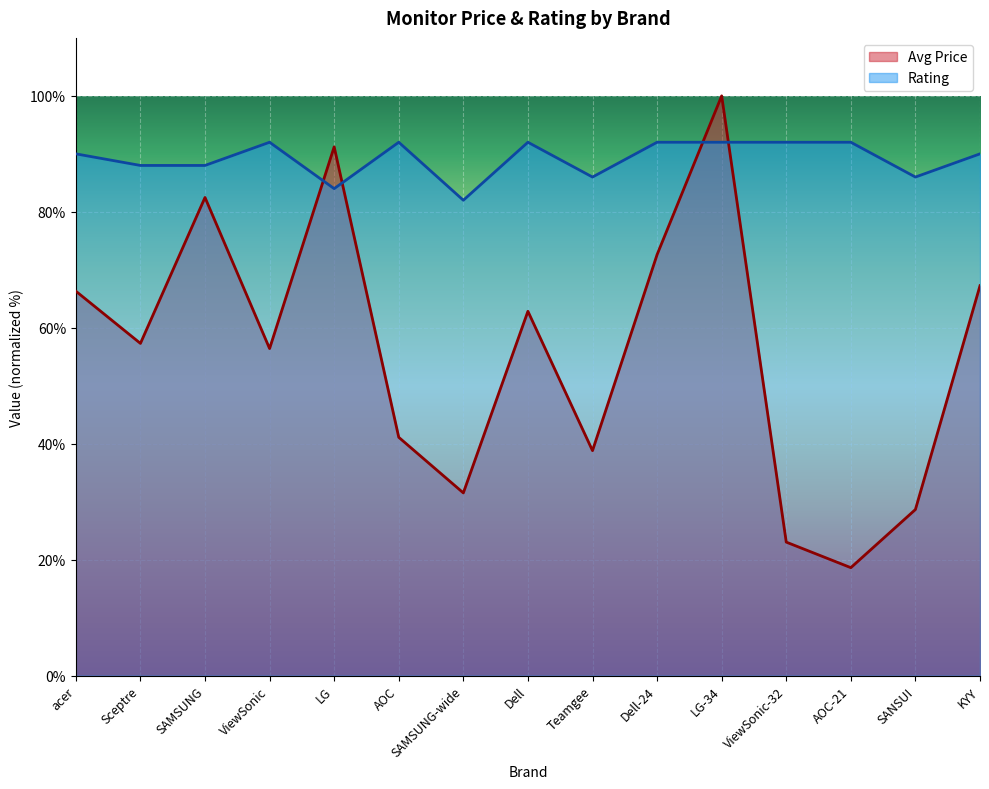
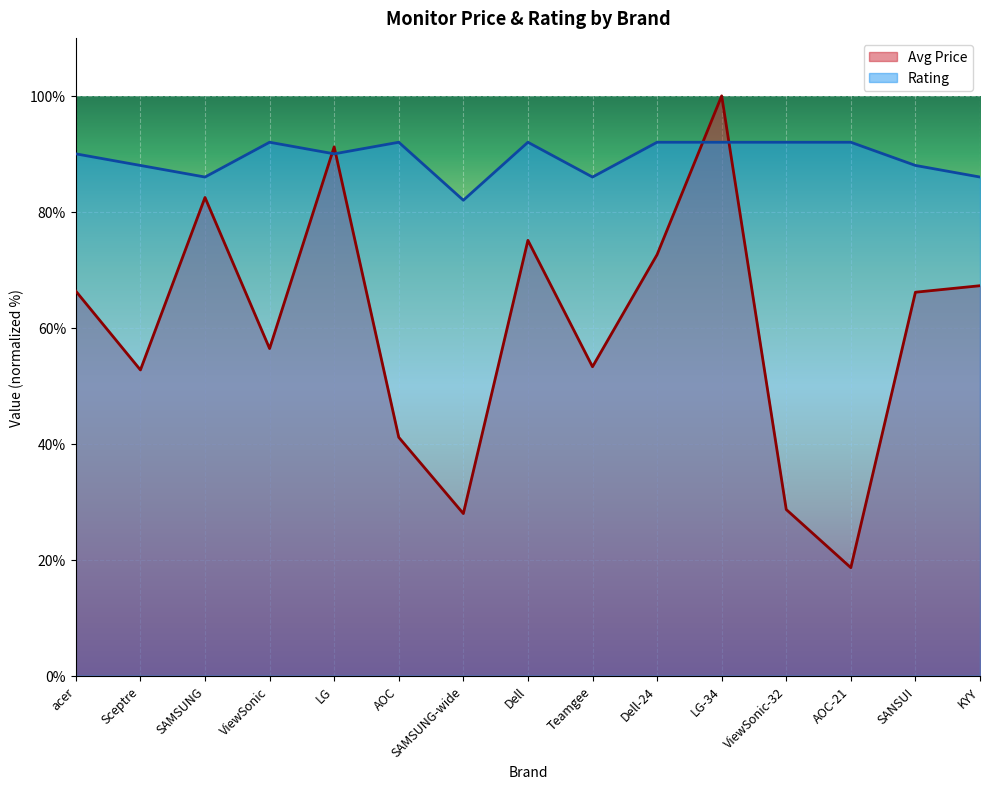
  {
    "Avg Price": {
      "acer": "66%",
-     "Sceptre": "57%",
+     "Sceptre": "53%",
      "SAMSUNG": "82%",
      "ViewSonic": "56%",
      "LG": "91%",
      "AOC": "41%",
-     "SAMSUNG-wide": "32%",
-     "Dell": "63%",
-     "Teamgee": "39%",
+     "SAMSUNG-wide": "28%",
+     "Dell": "75%",
+     "Teamgee": "53%",
      "Dell-24": "73%",
      "LG-34": "100%",
-     "ViewSonic-32": "23%",
+     "ViewSonic-32": "29%",
      "AOC-21": "19%",
-     "SANSUI": "29%",
+     "SANSUI": "66%",
      "KYY": "67%"
    },
    "Rating": {
      "acer": "90%",
      "Sceptre": "88%",
-     "SAMSUNG": "88%",
+     "SAMSUNG": "86%",
      "ViewSonic": "92%",
-     "LG": "84%",
+     "LG": "90%",
      "AOC": "92%",
      "SAMSUNG-wide": "82%",
      "Dell": "92%",
      "Teamgee": "86%",
      "Dell-24": "92%",
      "LG-34": "92%",
      "ViewSonic-32": "92%",
      "AOC-21": "92%",
-     "SANSUI": "86%",
-     "KYY": "90%"
+     "SANSUI": "88%",
+     "KYY": "86%"
    }
  }
